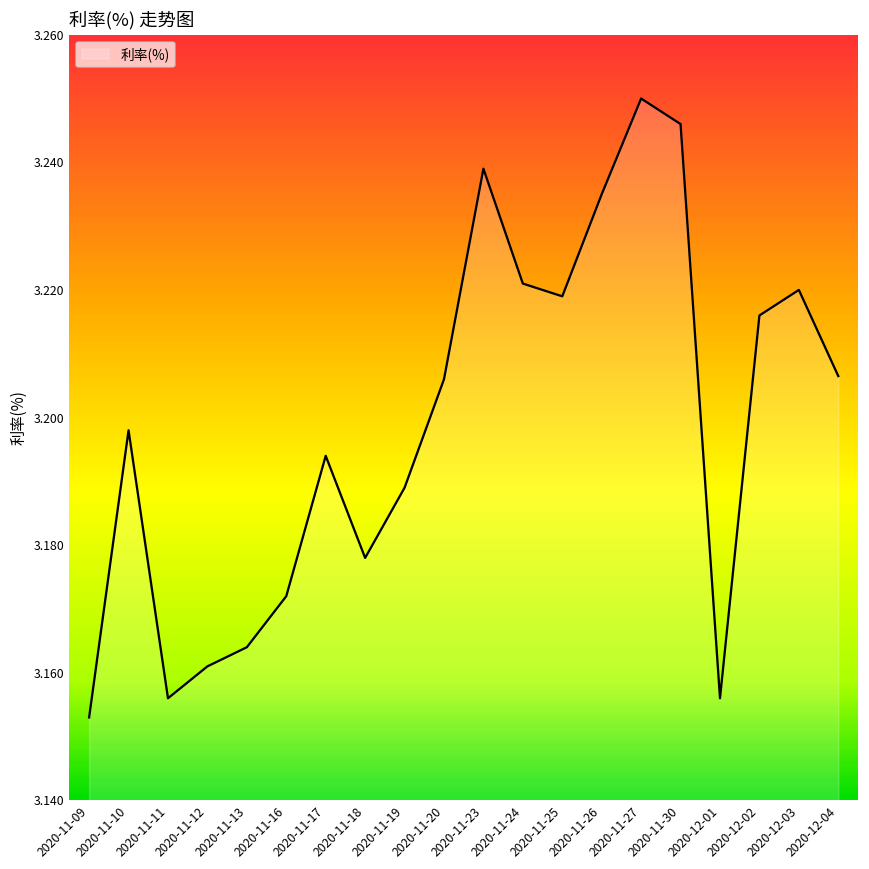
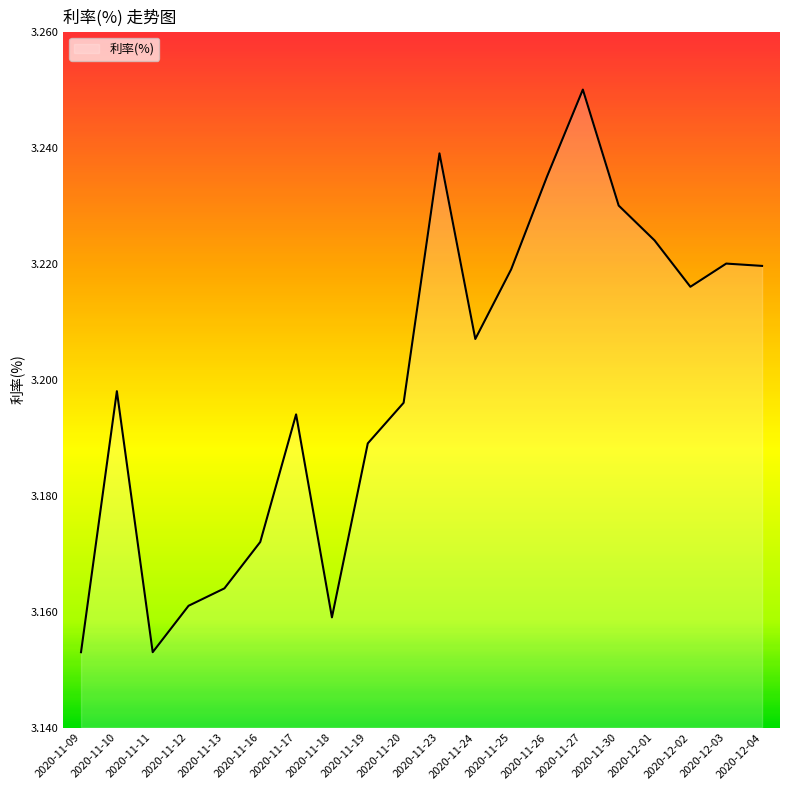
  {
    "2020-11-09": 3.153,
    "2020-11-10": 3.198,
-   "2020-11-11": 3.156,
+   "2020-11-11": 3.153,
    "2020-11-12": 3.161,
    "2020-11-13": 3.164,
    "2020-11-16": 3.172,
    "2020-11-17": 3.194,
-   "2020-11-18": 3.178,
+   "2020-11-18": 3.159,
    "2020-11-19": 3.189,
-   "2020-11-20": 3.206,
+   "2020-11-20": 3.196,
    "2020-11-23": 3.239,
-   "2020-11-24": 3.221,
+   "2020-11-24": 3.207,
    "2020-11-25": 3.219,
    "2020-11-26": 3.235,
    "2020-11-27": 3.250,
-   "2020-11-30": 3.246,
-   "2020-12-01": 3.156,
+   "2020-11-30": 3.230,
+   "2020-12-01": 3.224,
    "2020-12-02": 3.216,
    "2020-12-03": 3.220,
-   "2020-12-04": 3.207
+   "2020-12-04": 3.220
  }
